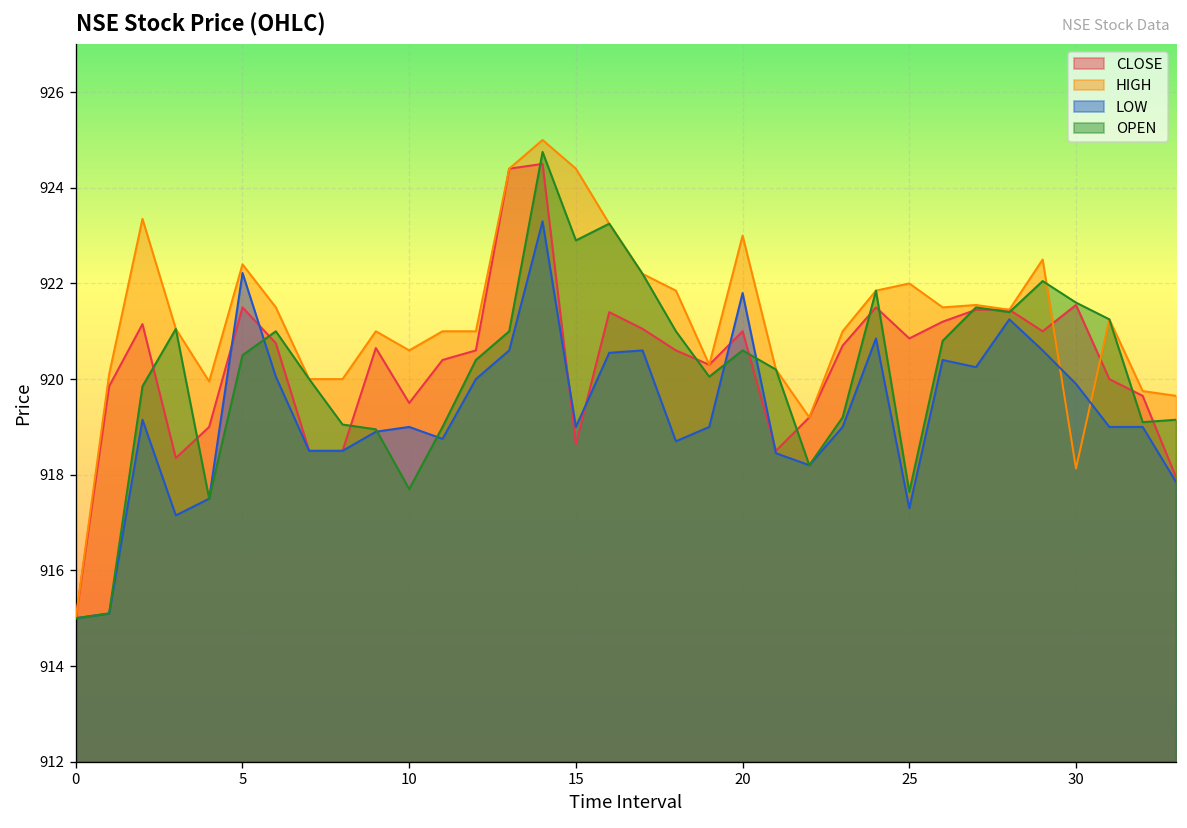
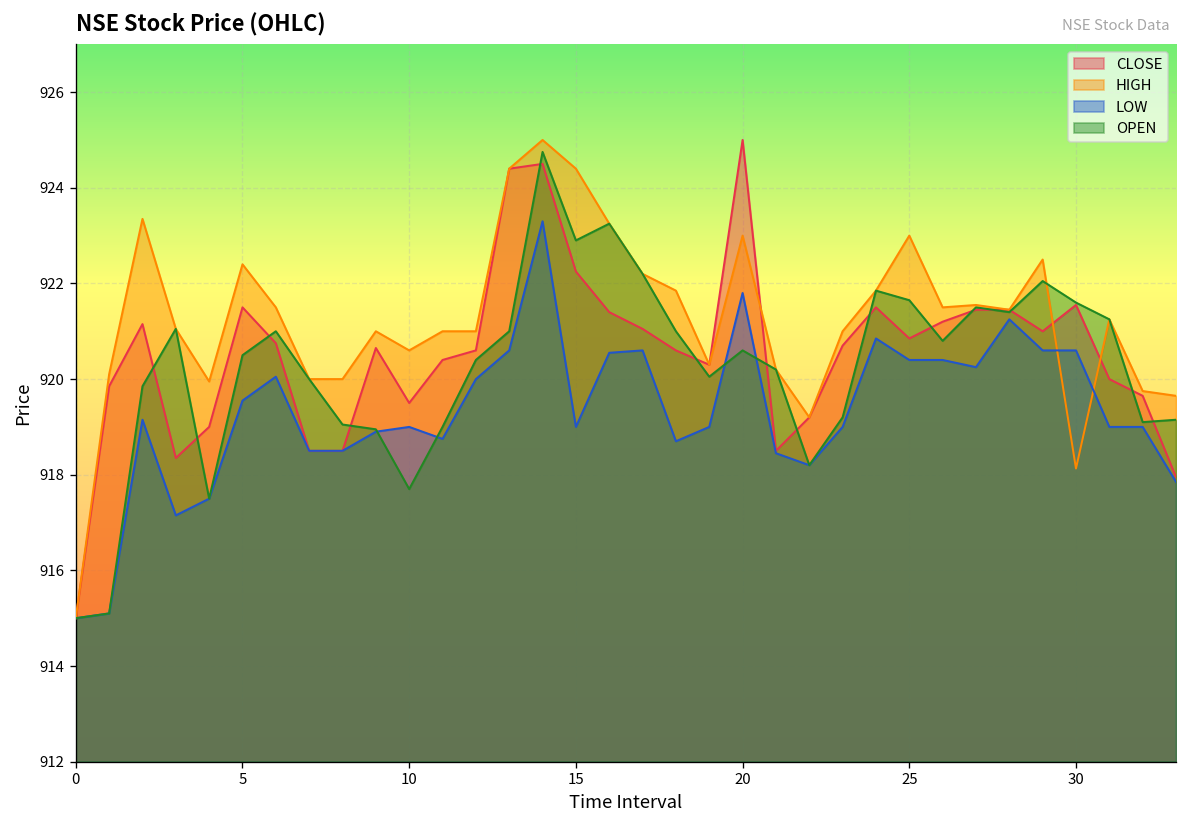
  {
    "CLOSE": {
      "5": 921.5,
      "10": 919.5,
-     "15": 918.6,
-     "20": 921,
+     "15": 922.3,
+     "20": 925,
      "25": 920.9
    },
    "HIGH": {
      "5": 922.4,
      "10": 920.6,
      "15": 924.4,
      "20": 923,
-     "25": 922,
+     "25": 923,
      "30": 918.1
    },
    "LOW": {
-     "5": 922.2,
+     "5": 919.6,
      "10": 919.0,
      "15": 919.0,
      "20": 921.8,
-     "25": 917.3,
-     "30": 919.9
+     "25": 920.4,
+     "30": 920.6
    },
    "OPEN": {
      "5": 920.5,
      "10": 917.7,
      "15": 922.9,
      "20": 920.6,
-     "25": 917.6
+     "25": 921.7
    }
  }
